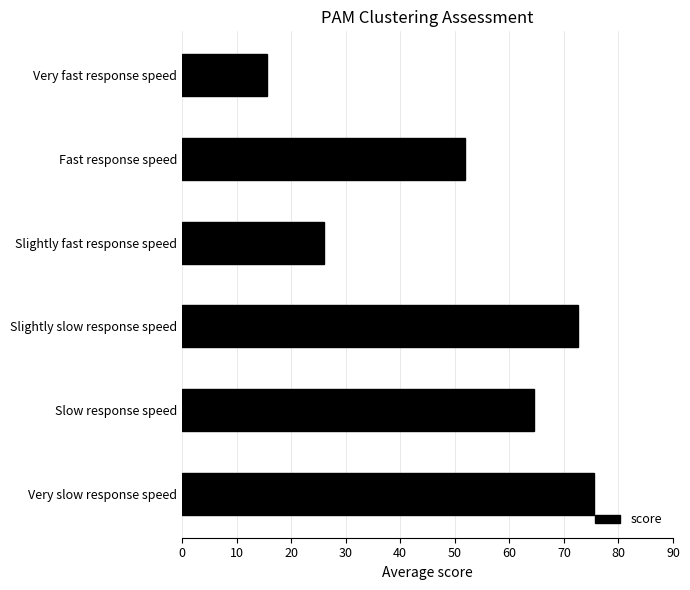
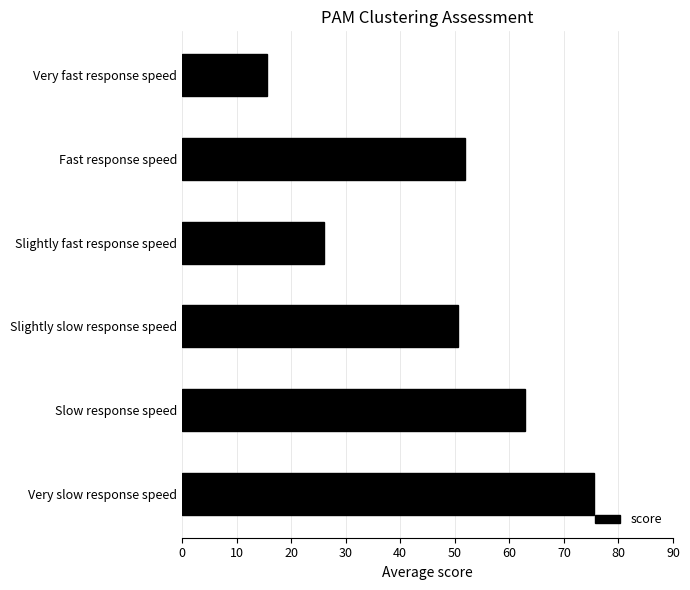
  {
    "Very fast response speed": 16,
    "Fast response speed": 52,
    "Slightly fast response speed": 26,
-   "Slightly slow response speed": 73,
-   "Slow response speed": 65,
+   "Slightly slow response speed": 51,
+   "Slow response speed": 63,
    "Very slow response speed": 76
  }
